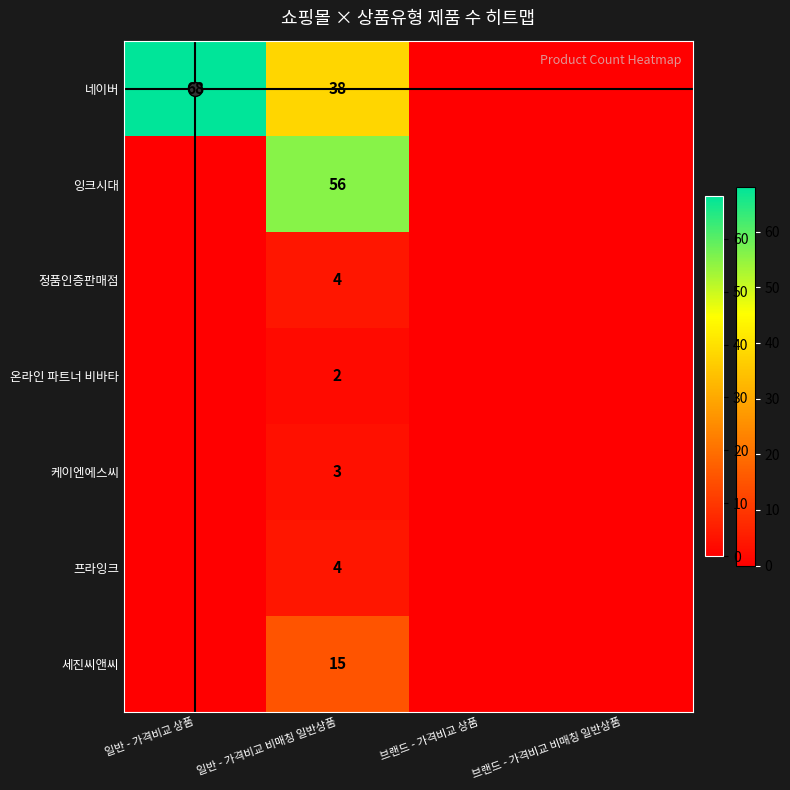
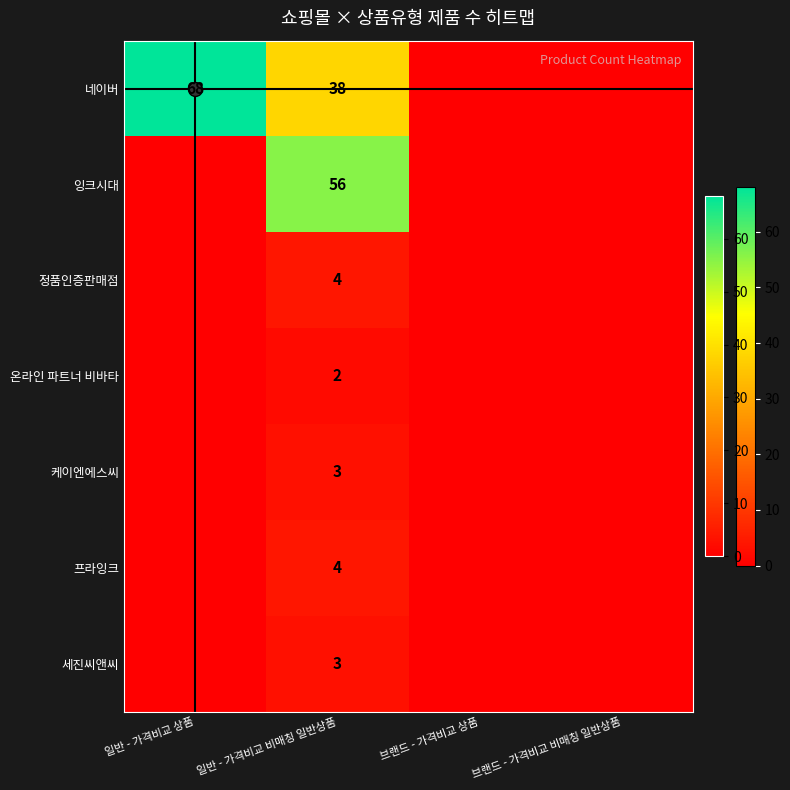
  {
    "네이버": {
      "일반 - 가격비교 비매칭 일반상품": 38
    },
    "잉크시대": {
      "일반 - 가격비교 비매칭 일반상품": 56
    },
    "정품인증판매점": {
      "일반 - 가격비교 비매칭 일반상품": 4
    },
    "온라인 파트너 비바타": {
      "일반 - 가격비교 비매칭 일반상품": 2
    },
    "케이엔에스씨": {
      "일반 - 가격비교 비매칭 일반상품": 3
    },
    "프라잉크": {
      "일반 - 가격비교 비매칭 일반상품": 4
    },
    "세진씨앤씨": {
-     "일반 - 가격비교 비매칭 일반상품": 15
+     "일반 - 가격비교 비매칭 일반상품": 3
    }
  }
